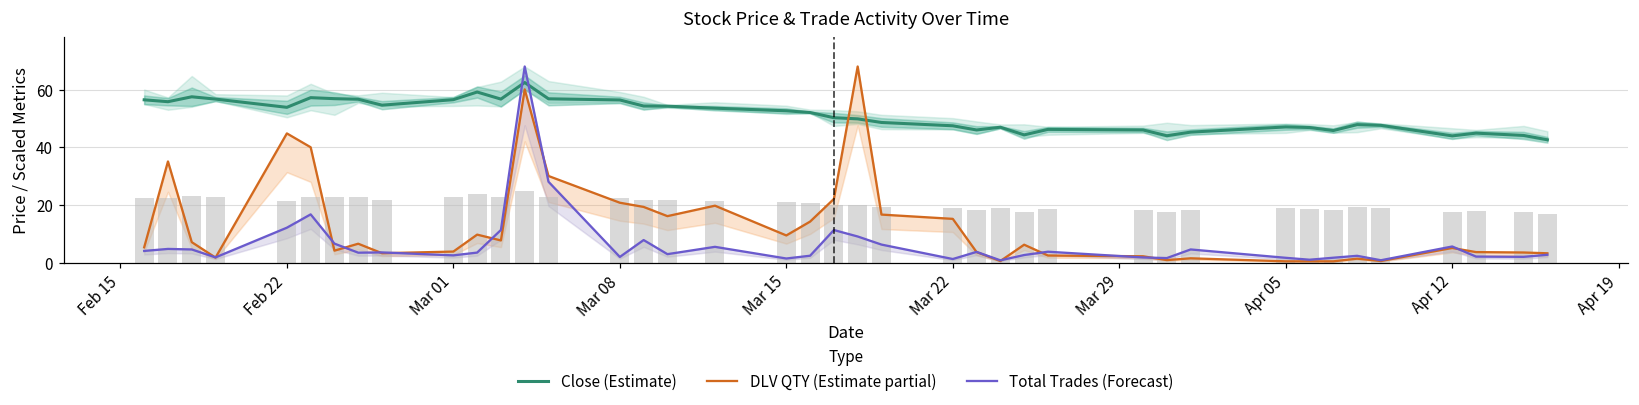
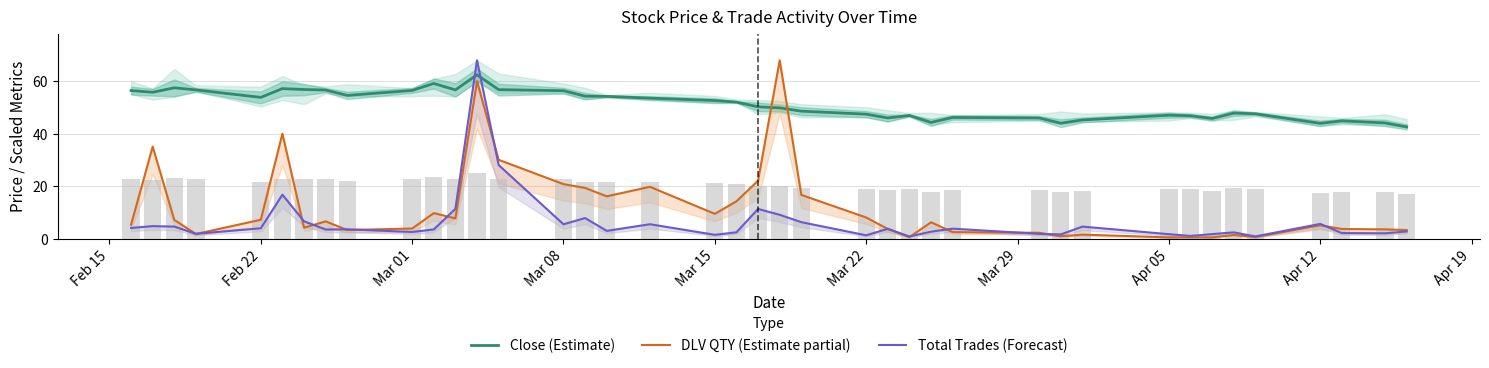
  {
    "DLV QTY (Estimate partial)": {
-     "Feb 22": 45,
+     "Feb 22": 7,
      "Mar 01": 4,
      "Mar 08": 21,
      "Mar 15": 9,
-     "Mar 22": 15,
+     "Mar 22": 8,
      "Apr 05": 0
    },
    "Total Trades (Forecast)": {
-     "Feb 22": 12,
+     "Feb 22": 4,
      "Mar 01": 3,
-     "Mar 08": 2,
+     "Mar 08": 5,
      "Mar 15": 1,
      "Mar 22": 1,
      "Apr 05": 2
    }
  }
